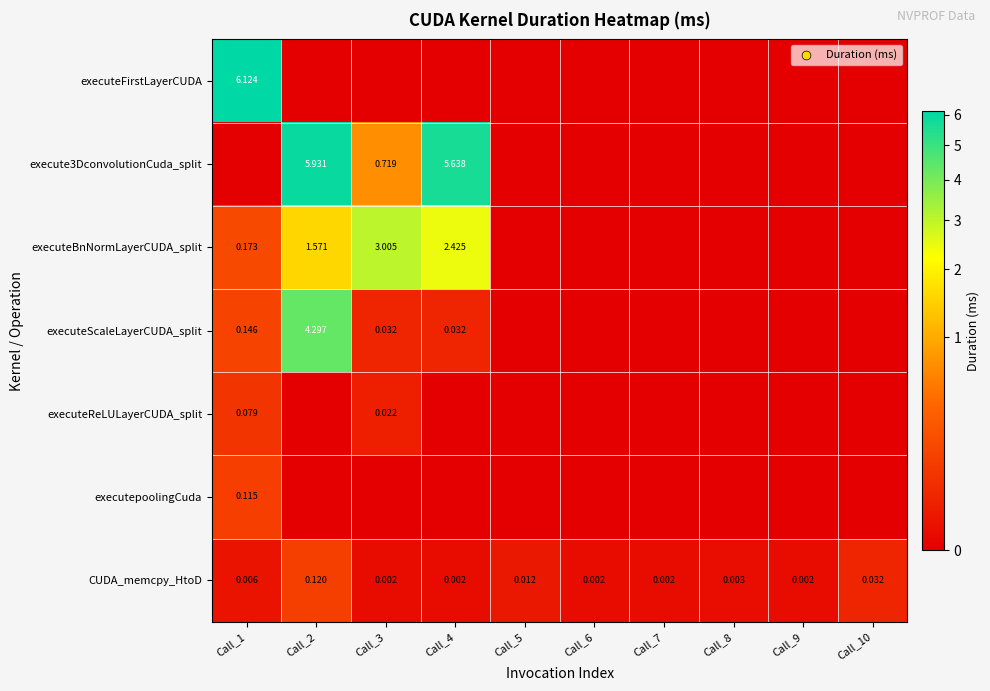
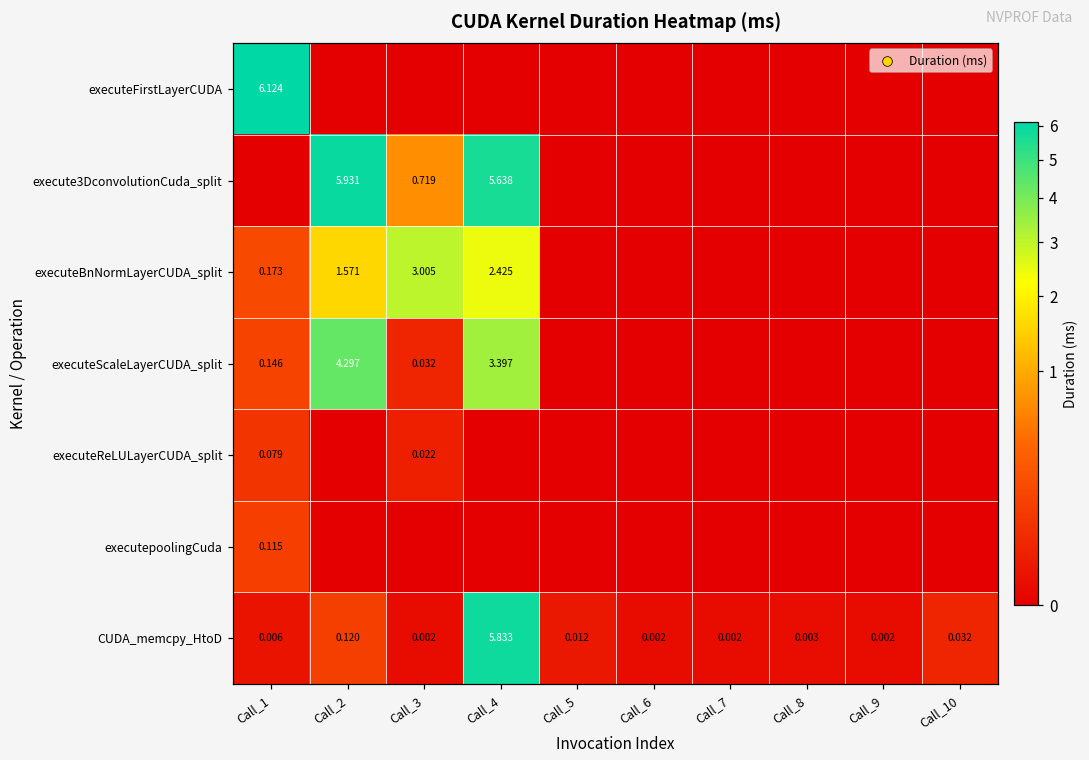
  {
    "executeFirstLayerCUDA": {
      "Call_1": 6.124
    },
    "execute3DconvolutionCuda_split": {
      "Call_2": 5.931,
      "Call_3": 0.719,
      "Call_4": 5.638
    },
    "executeBnNormLayerCUDA_split": {
      "Call_1": 0.173,
      "Call_2": 1.571,
      "Call_3": 3.005,
      "Call_4": 2.425
    },
    "executeScaleLayerCUDA_split": {
      "Call_1": 0.146,
      "Call_2": 4.297,
      "Call_3": 0.032,
-     "Call_4": 0.032
+     "Call_4": 3.397
    },
    "executeReLULayerCUDA_split": {
      "Call_1": 0.079,
      "Call_3": 0.022
    },
    "executepoolingCuda": {
      "Call_1": 0.115
    },
    "CUDA_memcpy_HtoD": {
      "Call_1": 0.006,
      "Call_2": 0.120,
      "Call_3": 0.002,
-     "Call_4": 0.002,
+     "Call_4": 5.833,
      "Call_5": 0.012,
      "Call_6": 0.002,
      "Call_7": 0.002,
      "Call_8": 0.003,
      "Call_9": 0.002,
      "Call_10": 0.032
    }
  }
